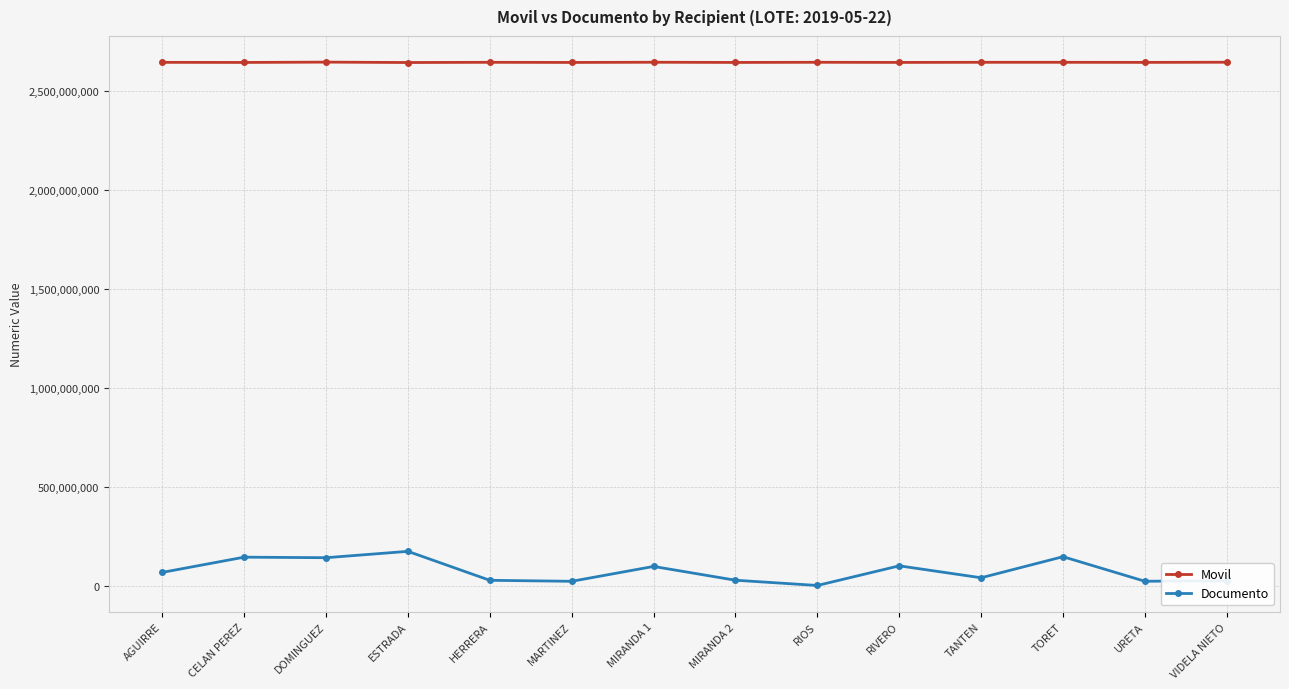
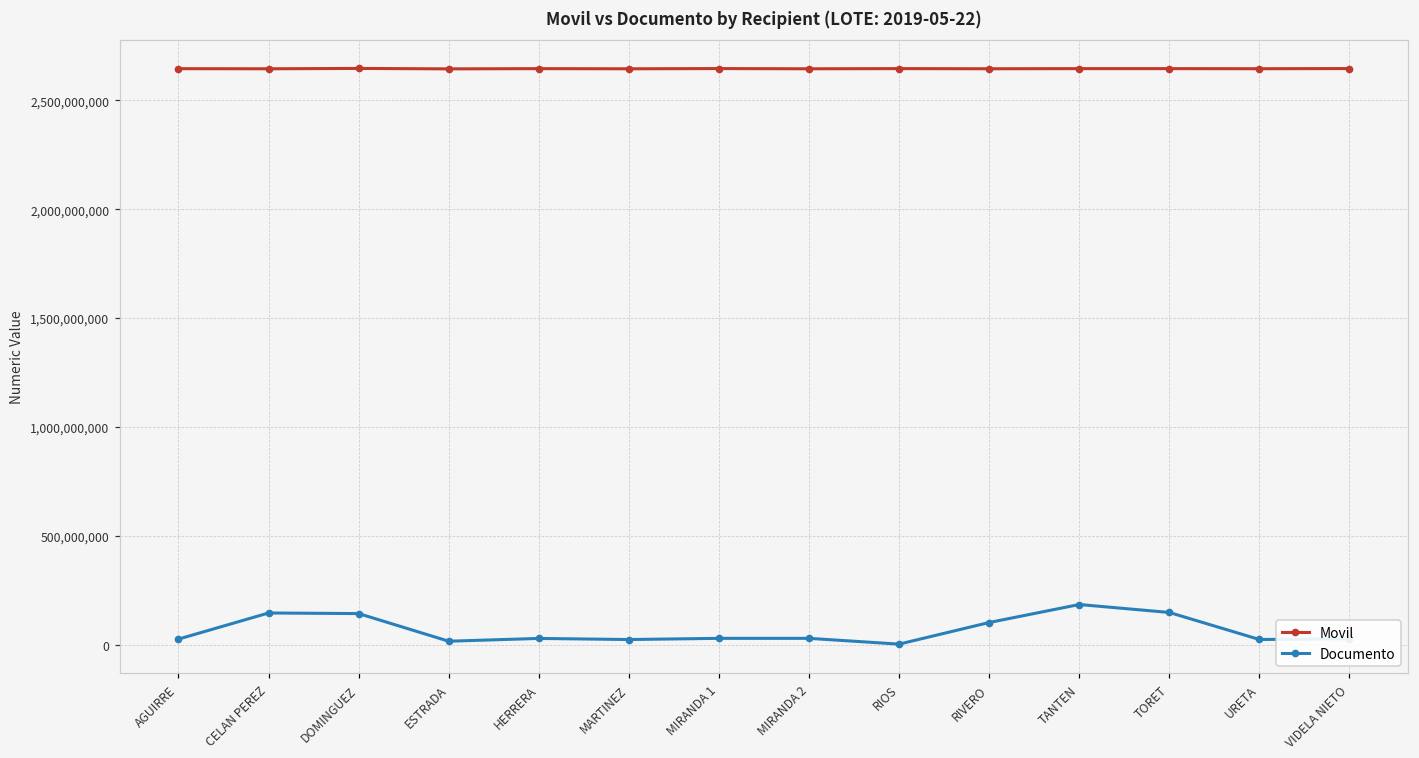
  {
    "Movil": {
      "AGUIRRE": "2,640,000,000",
      "CELAN PEREZ": "2,640,000,000",
      "DOMINGUEZ": "2,650,000,000",
      "ESTRADA": "2,640,000,000",
      "HERRERA": "2,650,000,000",
      "MARTINEZ": "2,640,000,000",
      "MIRANDA 1": "2,650,000,000",
      "MIRANDA 2": "2,640,000,000",
      "RIOS": "2,650,000,000",
      "RIVERO": "2,640,000,000",
      "TANTEN": "2,650,000,000",
      "TORET": "2,650,000,000",
      "URETA": "2,640,000,000",
      "VIDELA NIETO": "2,650,000,000"
    },
    "Documento": {
-     "AGUIRRE": "70,000,000",
+     "AGUIRRE": "30,000,000",
      "CELAN PEREZ": "150,000,000",
      "DOMINGUEZ": "140,000,000",
-     "ESTRADA": "180,000,000",
+     "ESTRADA": "20,000,000",
      "HERRERA": "30,000,000",
      "MARTINEZ": "20,000,000",
-     "MIRANDA 1": "100,000,000",
+     "MIRANDA 1": "30,000,000",
      "MIRANDA 2": "30,000,000",
      "RIOS": "0",
      "RIVERO": "100,000,000",
-     "TANTEN": "40,000,000",
+     "TANTEN": "180,000,000",
      "TORET": "150,000,000",
      "URETA": "20,000,000"
    }
  }
